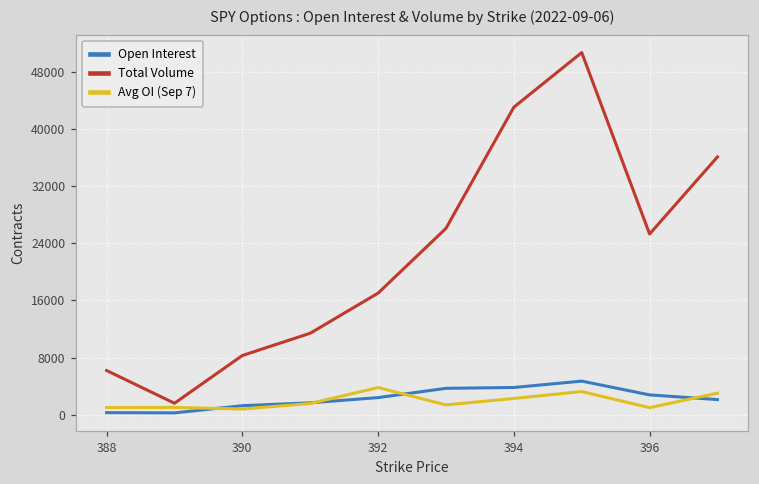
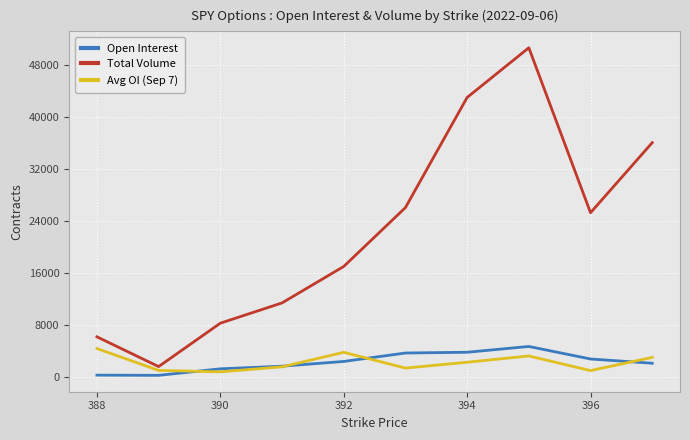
  {
    "Open Interest": {
      "388": 0,
      "390": 1000,
      "392": 2000,
      "394": 4000,
      "396": 3000
    },
    "Total Volume": {
      "388": 6000,
      "390": 8000,
      "392": 17000,
      "394": 43000,
      "396": 25000
    },
    "Avg OI (Sep 7)": {
-     "388": 1000,
+     "388": 4000,
      "390": 1000,
      "392": 4000,
      "394": 2000,
      "396": 1000
    }
  }
